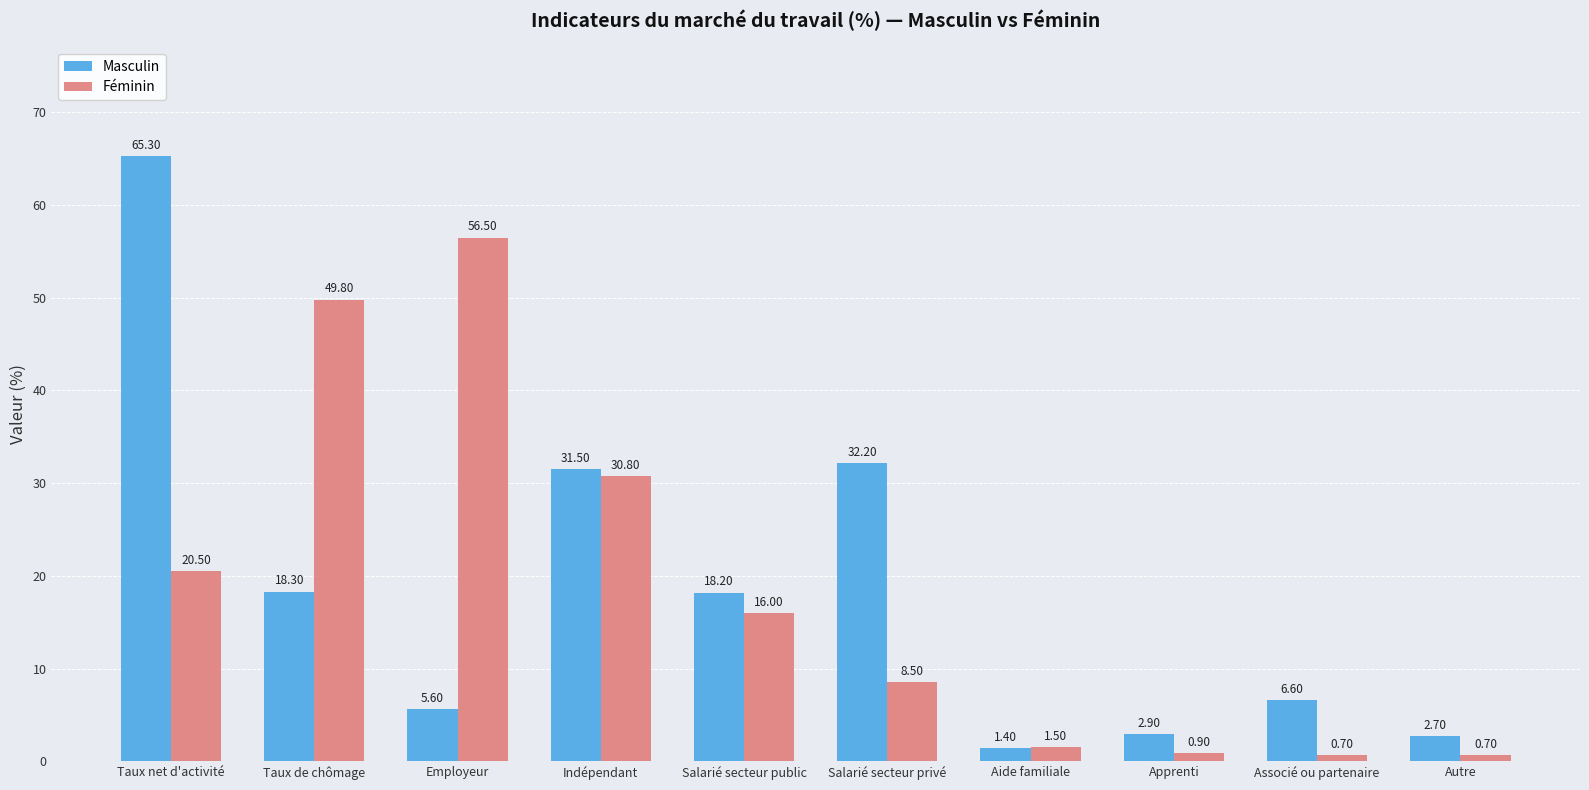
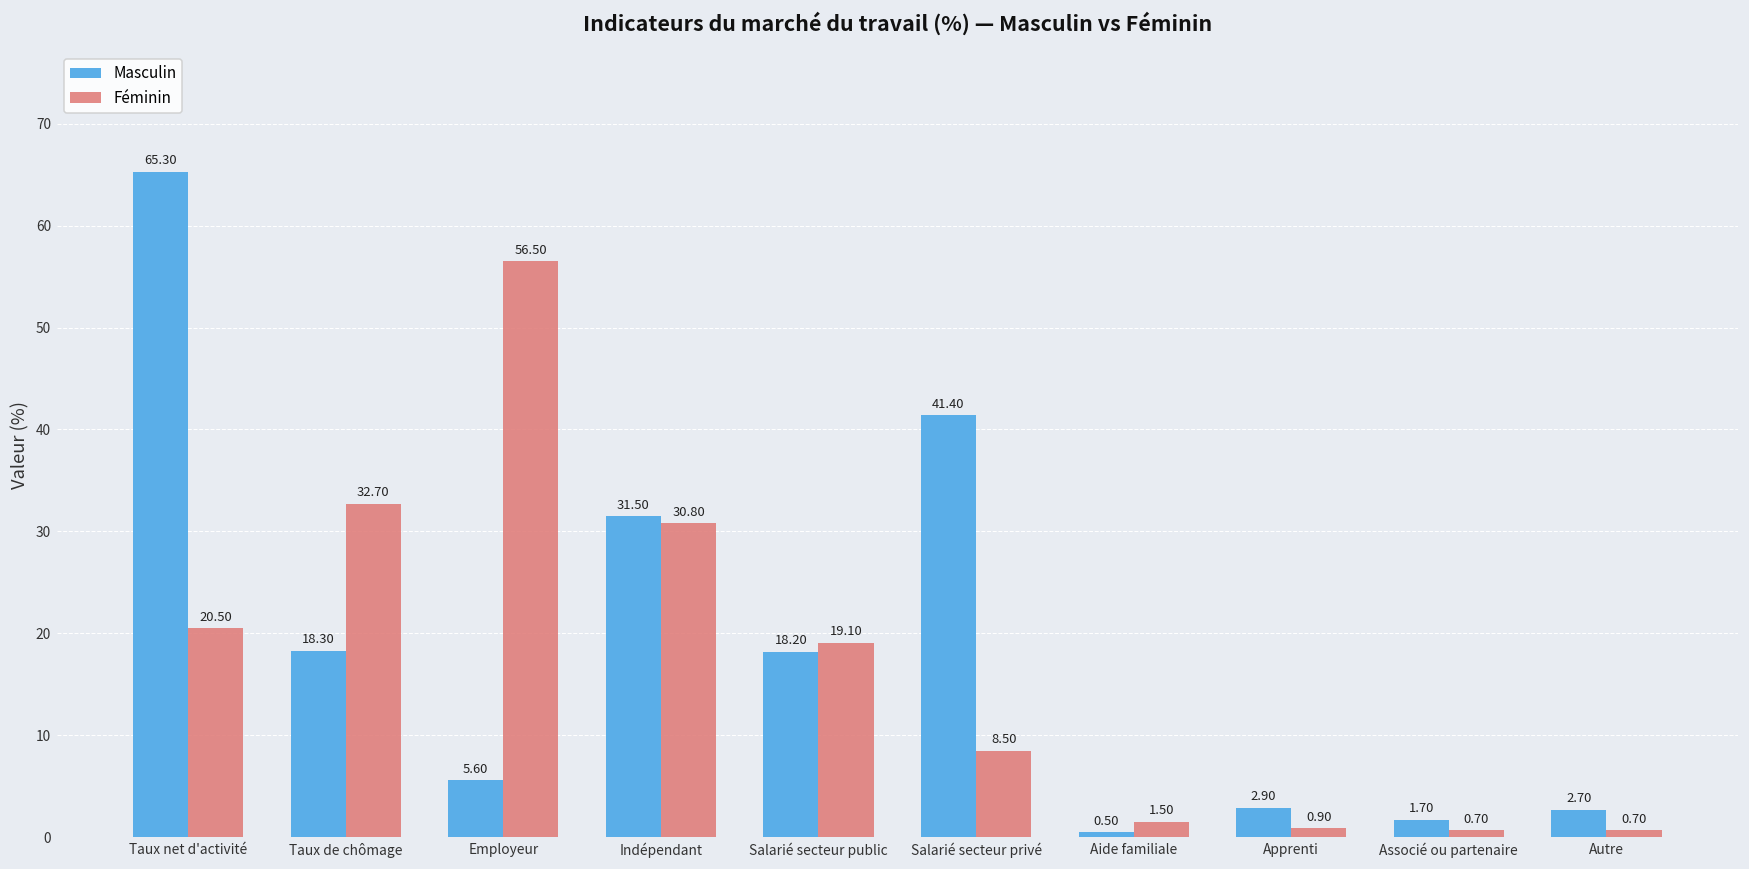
  {
    "Masculin": {
      "Taux net d'activité": 65.30,
      "Taux de chômage": 18.30,
      "Employeur": 5.60,
      "Indépendant": 31.50,
      "Salarié secteur public": 18.20,
-     "Salarié secteur privé": 32.20,
-     "Aide familiale": 1.40,
+     "Salarié secteur privé": 41.40,
+     "Aide familiale": 0.50,
      "Apprenti": 2.90,
-     "Associé ou partenaire": 6.60,
+     "Associé ou partenaire": 1.70,
      "Autre": 2.70
    },
    "Féminin": {
      "Taux net d'activité": 20.50,
-     "Taux de chômage": 49.80,
+     "Taux de chômage": 32.70,
      "Employeur": 56.50,
      "Indépendant": 30.80,
-     "Salarié secteur public": 16.00,
+     "Salarié secteur public": 19.10,
      "Salarié secteur privé": 8.50,
      "Aide familiale": 1.50,
      "Apprenti": 0.90,
      "Associé ou partenaire": 0.70,
      "Autre": 0.70
    }
  }
